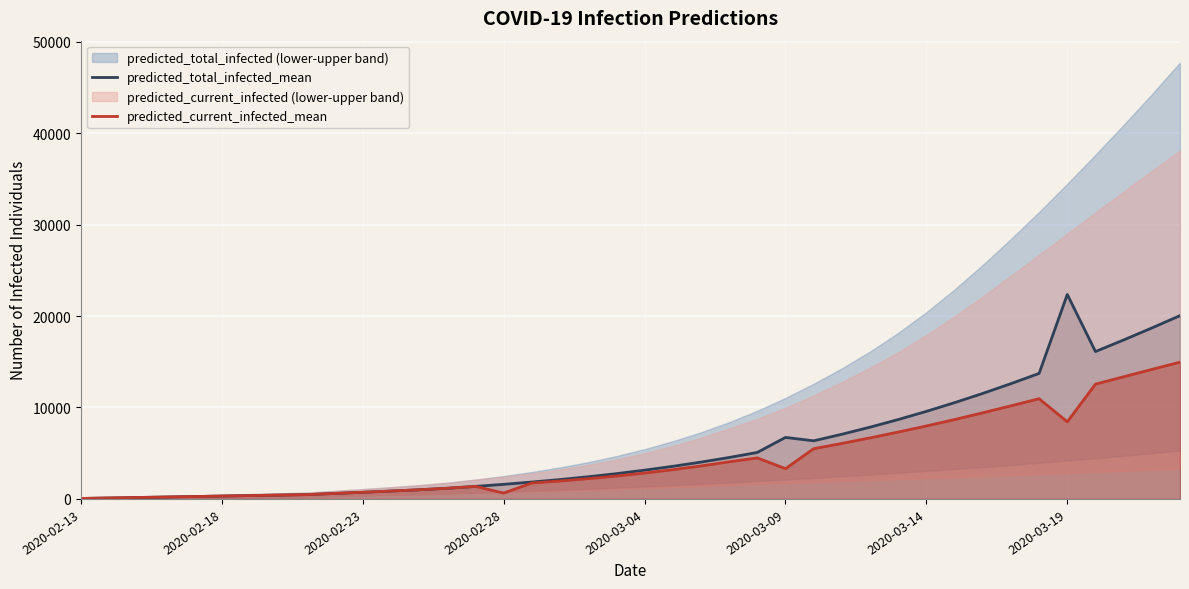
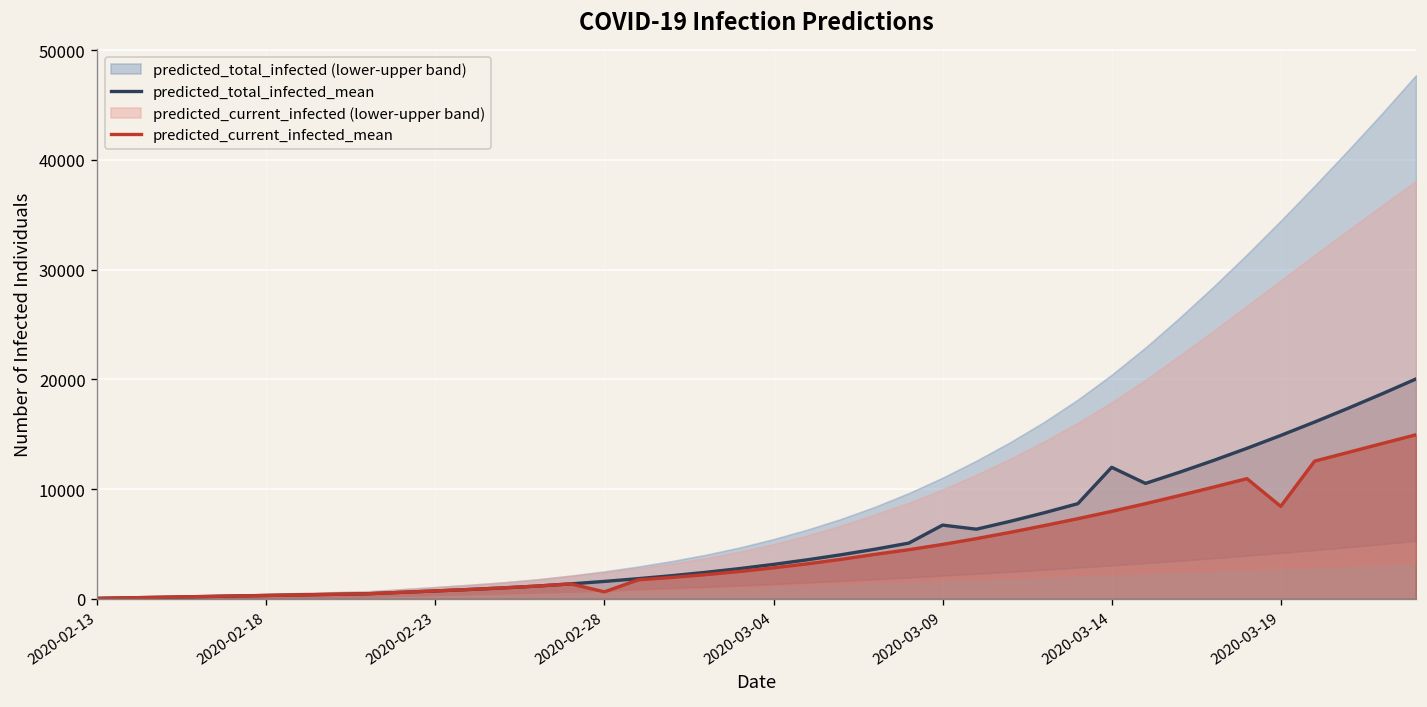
  {
    "predicted_total_infected_mean": {
      "2020-02-28": 2000,
      "2020-03-04": 3000,
      "2020-03-09": 7000,
-     "2020-03-14": 10000,
-     "2020-03-19": 22000
+     "2020-03-14": 12000,
+     "2020-03-19": 15000
    },
    "predicted_current_infected_mean": {
      "2020-02-28": 1000,
      "2020-03-04": 3000,
-     "2020-03-09": 3000,
+     "2020-03-09": 5000,
      "2020-03-14": 8000,
      "2020-03-19": 8000
    }
  }
